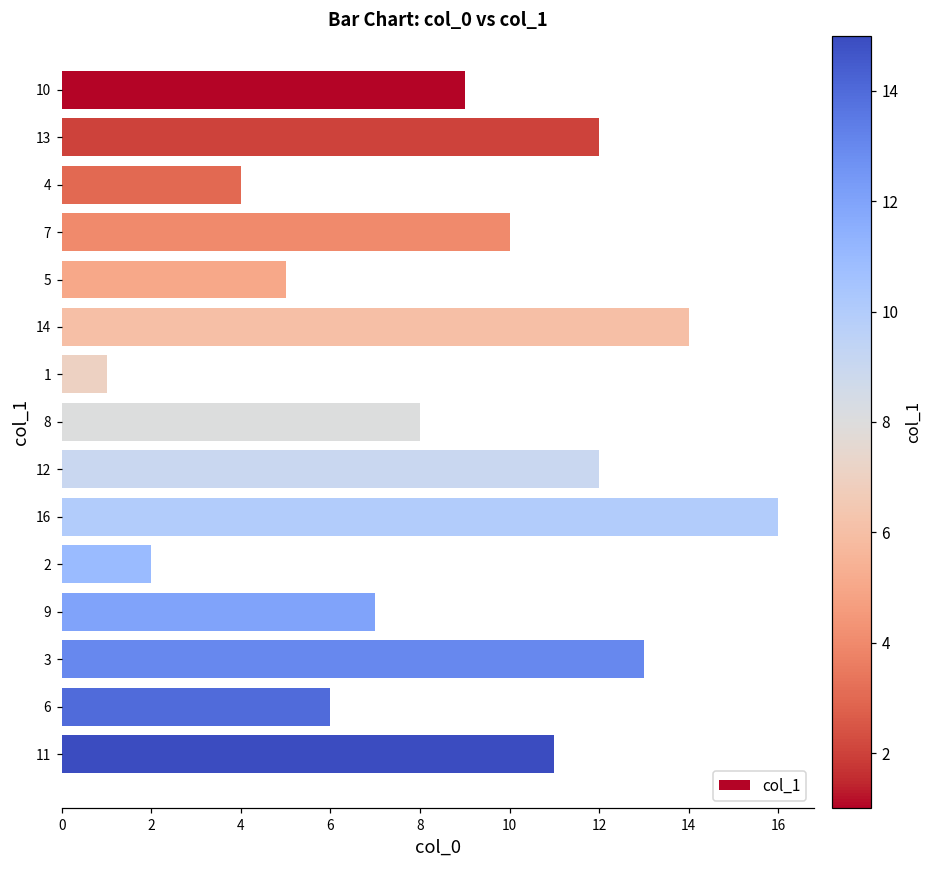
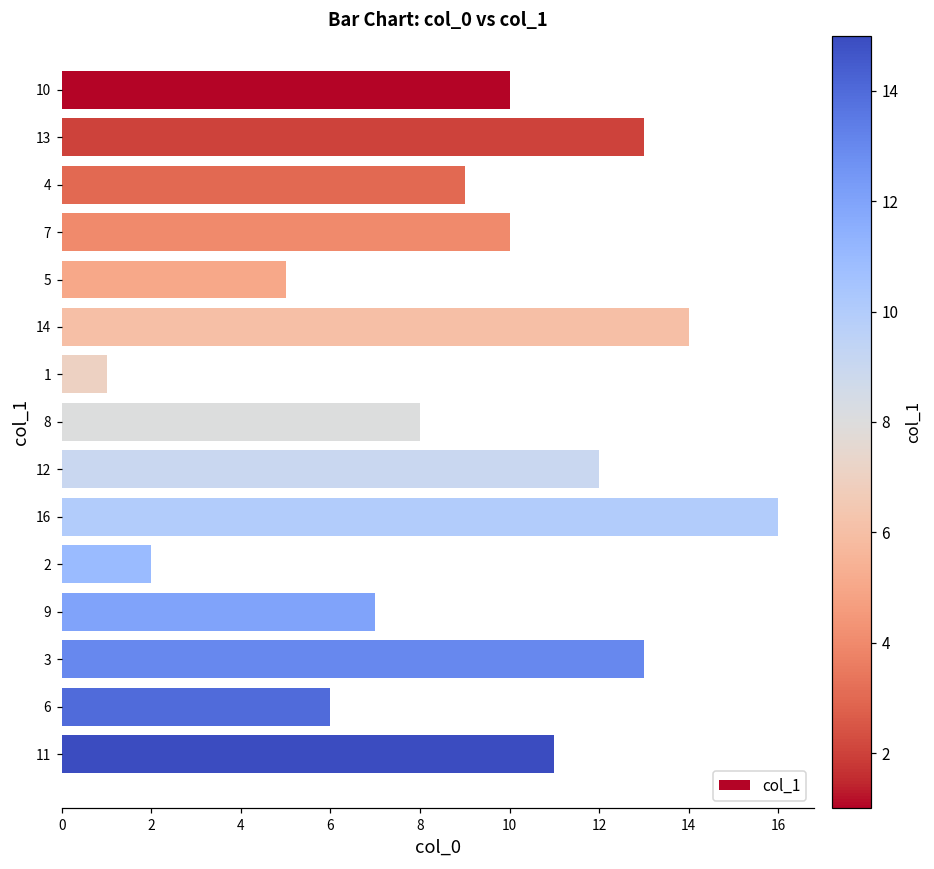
  {
-   "10": 9,
-   "13": 12,
-   "4": 4,
+   "10": 10,
+   "13": 13,
+   "4": 9,
    "7": 10,
    "5": 5,
    "14": 14,
    "1": 1,
    "8": 8,
    "12": 12,
    "16": 16,
    "2": 2,
    "9": 7,
    "3": 13,
    "6": 6,
    "11": 11
  }
